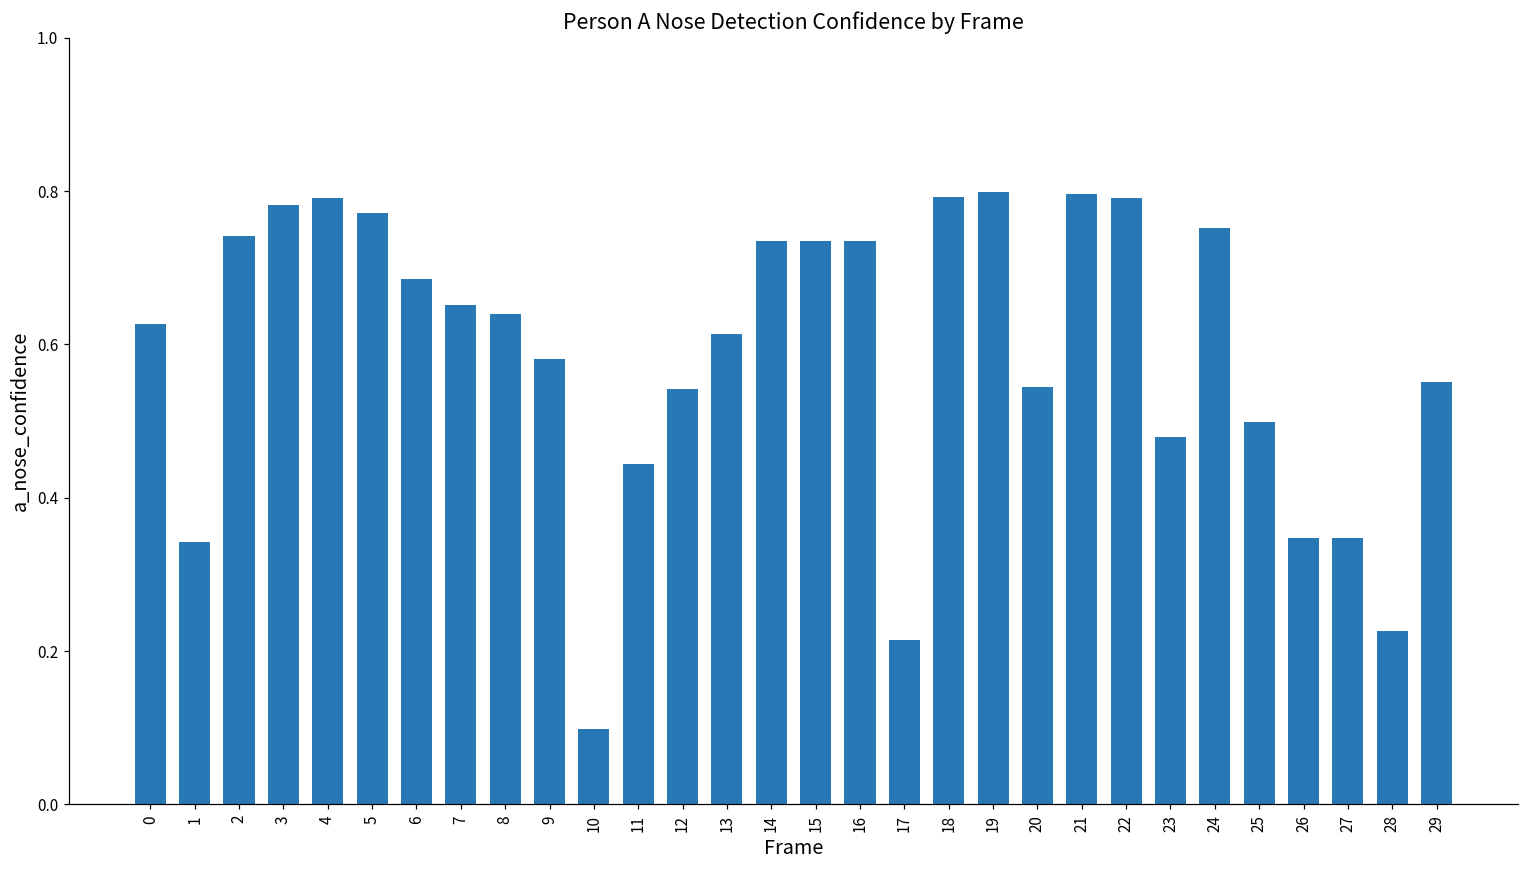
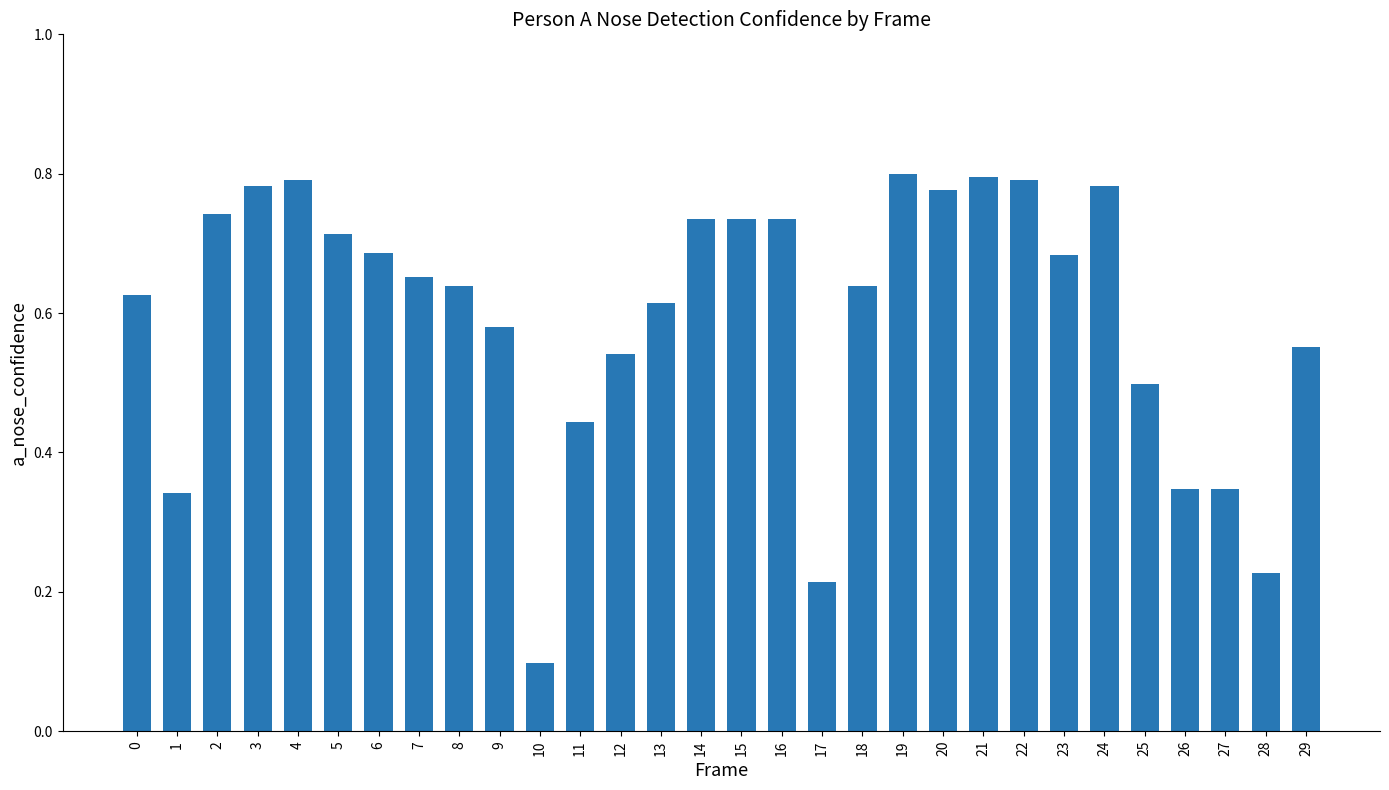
  {
    "0": 0.63,
    "1": 0.34,
    "2": 0.74,
    "3": 0.78,
    "4": 0.79,
-   "5": 0.77,
+   "5": 0.71,
    "6": 0.69,
    "7": 0.65,
    "8": 0.64,
    "9": 0.58,
    "10": 0.10,
    "11": 0.44,
    "12": 0.54,
    "13": 0.61,
    "14": 0.73,
    "15": 0.74,
    "16": 0.74,
    "17": 0.21,
-   "18": 0.79,
+   "18": 0.64,
    "19": 0.80,
-   "20": 0.54,
+   "20": 0.78,
    "21": 0.80,
    "22": 0.79,
-   "23": 0.48,
-   "24": 0.75,
+   "23": 0.68,
+   "24": 0.78,
    "25": 0.50,
    "26": 0.35,
    "27": 0.35,
    "28": 0.23,
    "29": 0.55
  }
